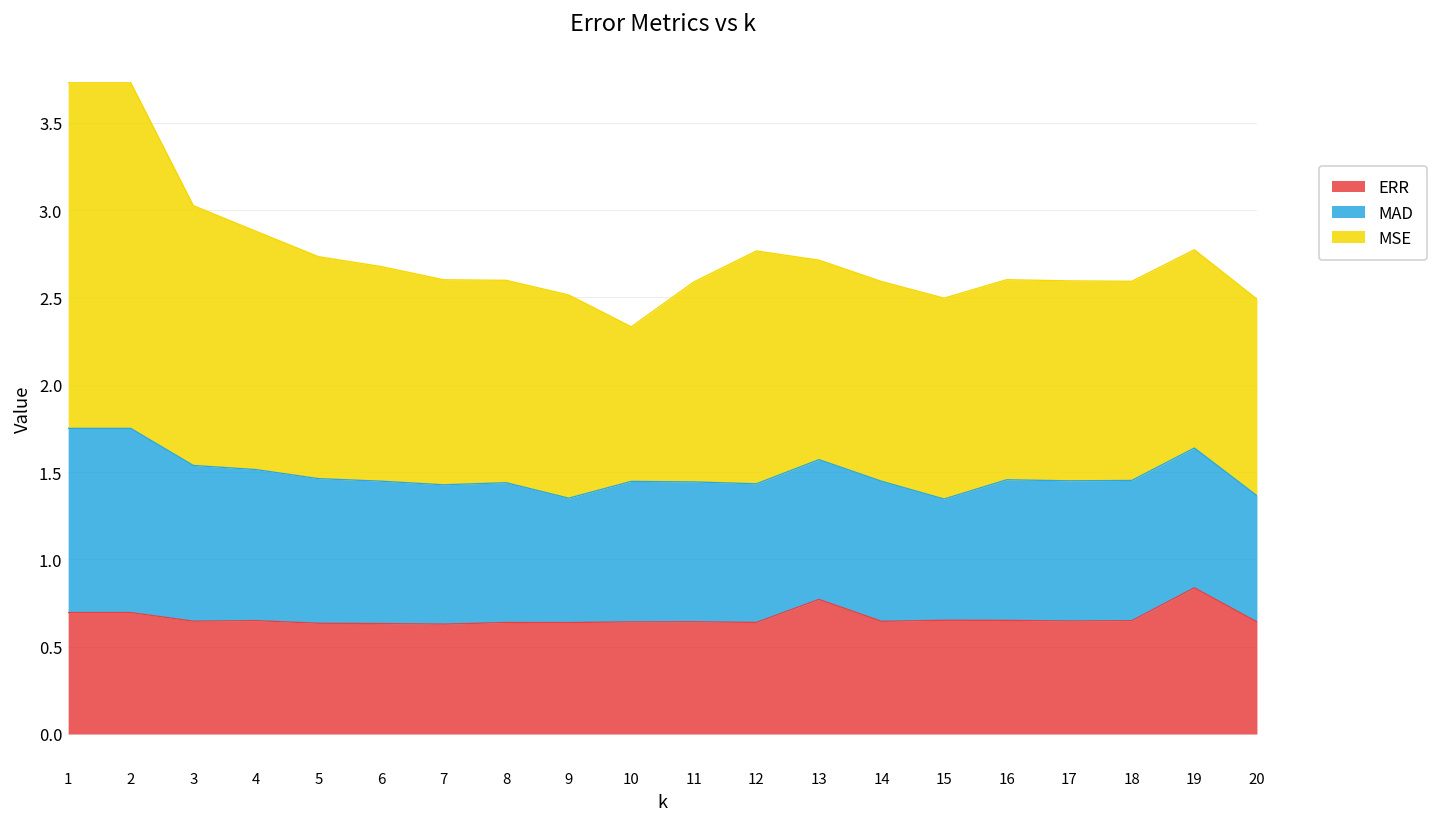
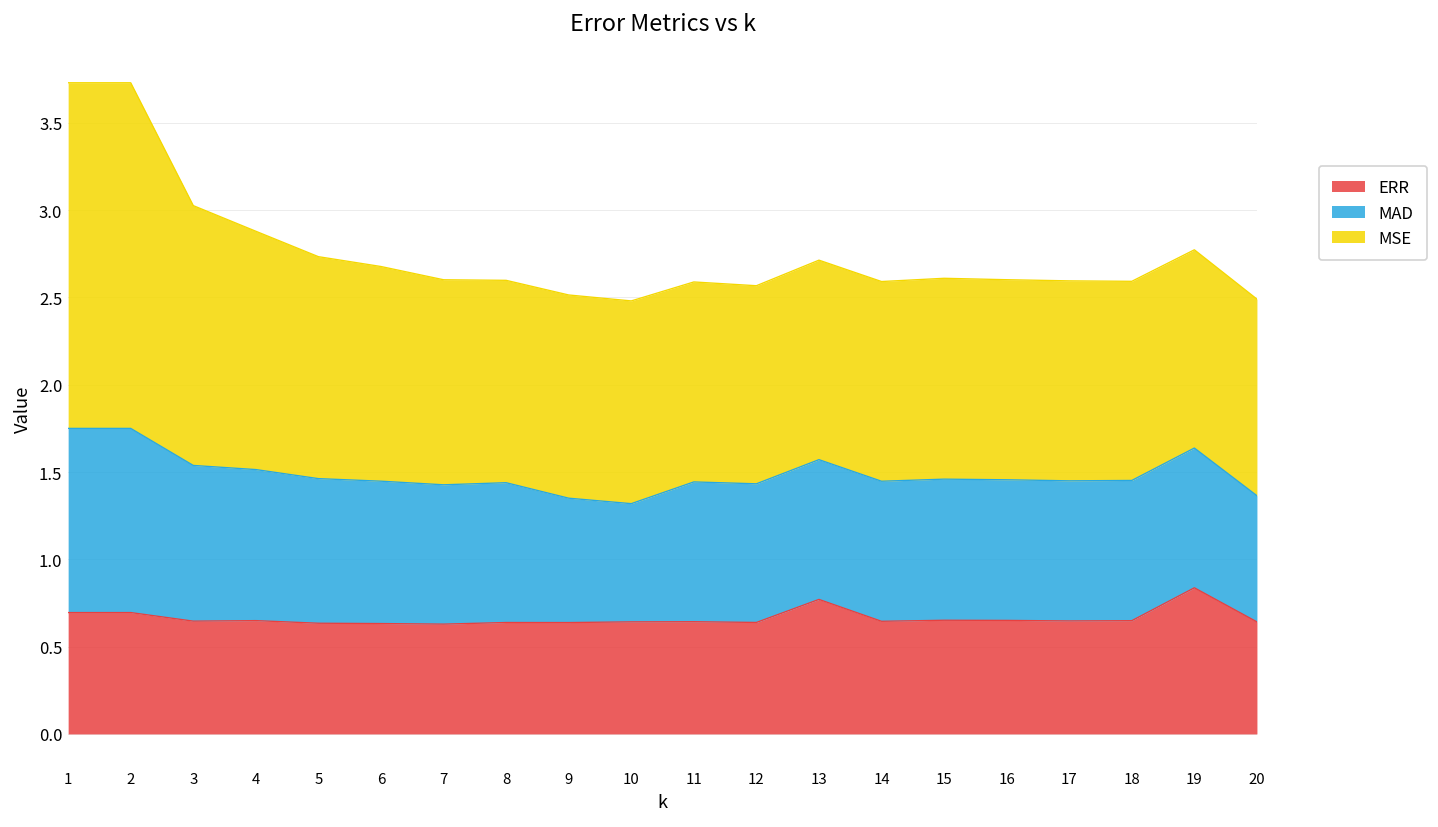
  {
    "ERR": {
      "1": 0.70,
      "2": 0.70,
      "3": 0.65,
      "4": 0.65,
      "5": 0.63,
      "6": 0.63,
      "7": 0.63,
      "8": 0.64,
      "9": 0.64,
      "10": 0.64,
      "11": 0.64,
      "12": 0.64,
      "13": 0.77,
      "14": 0.65,
      "15": 0.65,
      "16": 0.65,
      "17": 0.65,
      "18": 0.65,
      "19": 0.84,
      "20": 0.64
    },
    "MAD": {
      "1": 1.05,
      "2": 1.05,
      "3": 0.89,
      "4": 0.87,
      "5": 0.83,
      "6": 0.82,
      "7": 0.80,
      "8": 0.80,
      "9": 0.71,
-     "10": 0.80,
+     "10": 0.68,
      "11": 0.80,
      "12": 0.79,
      "13": 0.80,
      "14": 0.80,
-     "15": 0.69,
+     "15": 0.81,
      "16": 0.81,
      "17": 0.80,
      "18": 0.80,
      "19": 0.80,
      "20": 0.72
    },
    "MSE": {
      "1": 1.98,
      "2": 1.98,
      "3": 1.49,
      "4": 1.36,
      "5": 1.27,
      "6": 1.23,
      "7": 1.17,
      "8": 1.16,
      "9": 1.16,
-     "10": 0.89,
+     "10": 1.16,
      "11": 1.15,
-     "12": 1.33,
+     "12": 1.13,
      "13": 1.14,
      "14": 1.14,
      "15": 1.15,
      "16": 1.15,
      "17": 1.15,
      "18": 1.14,
      "19": 1.14,
      "20": 1.13
    }
  }
